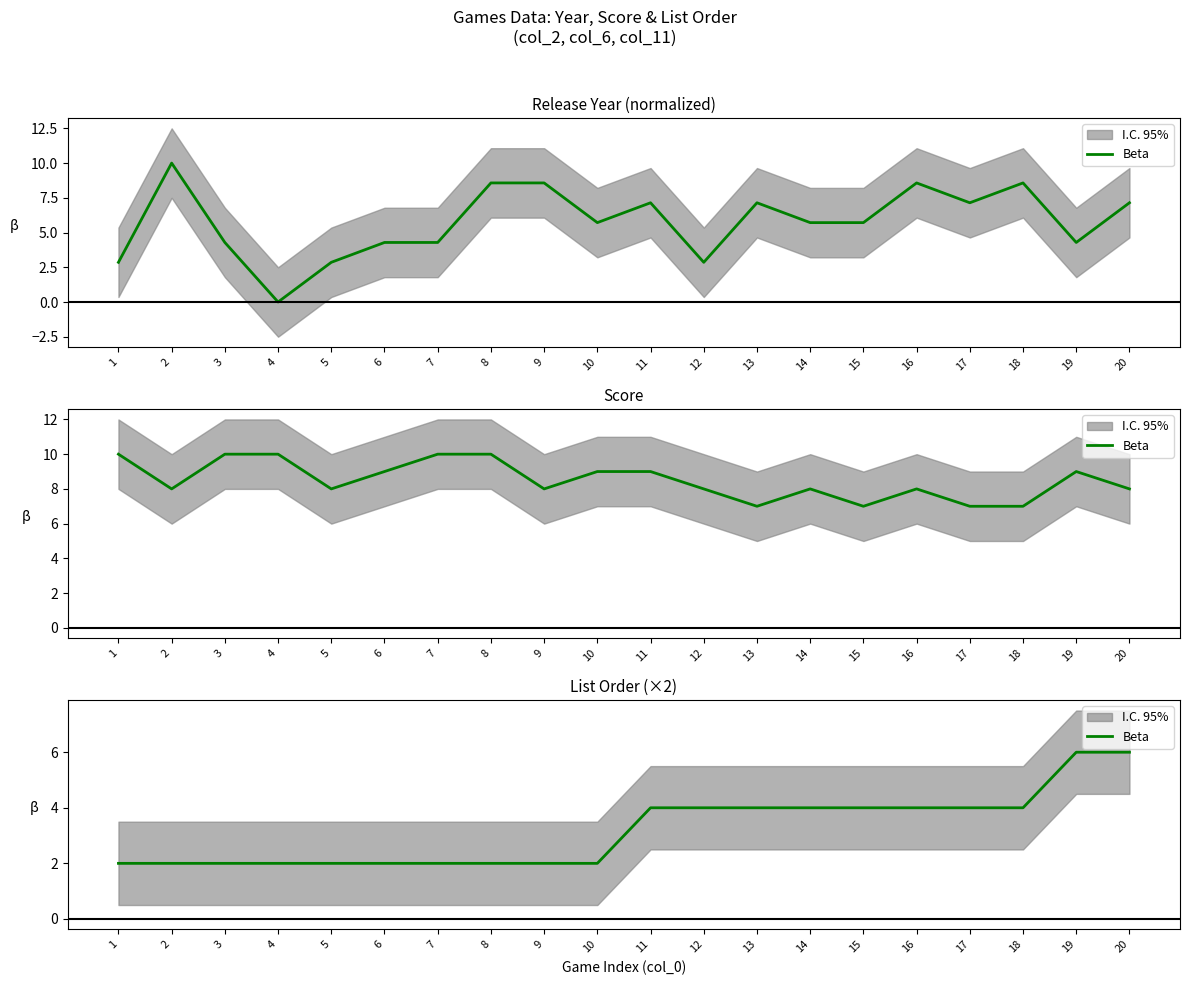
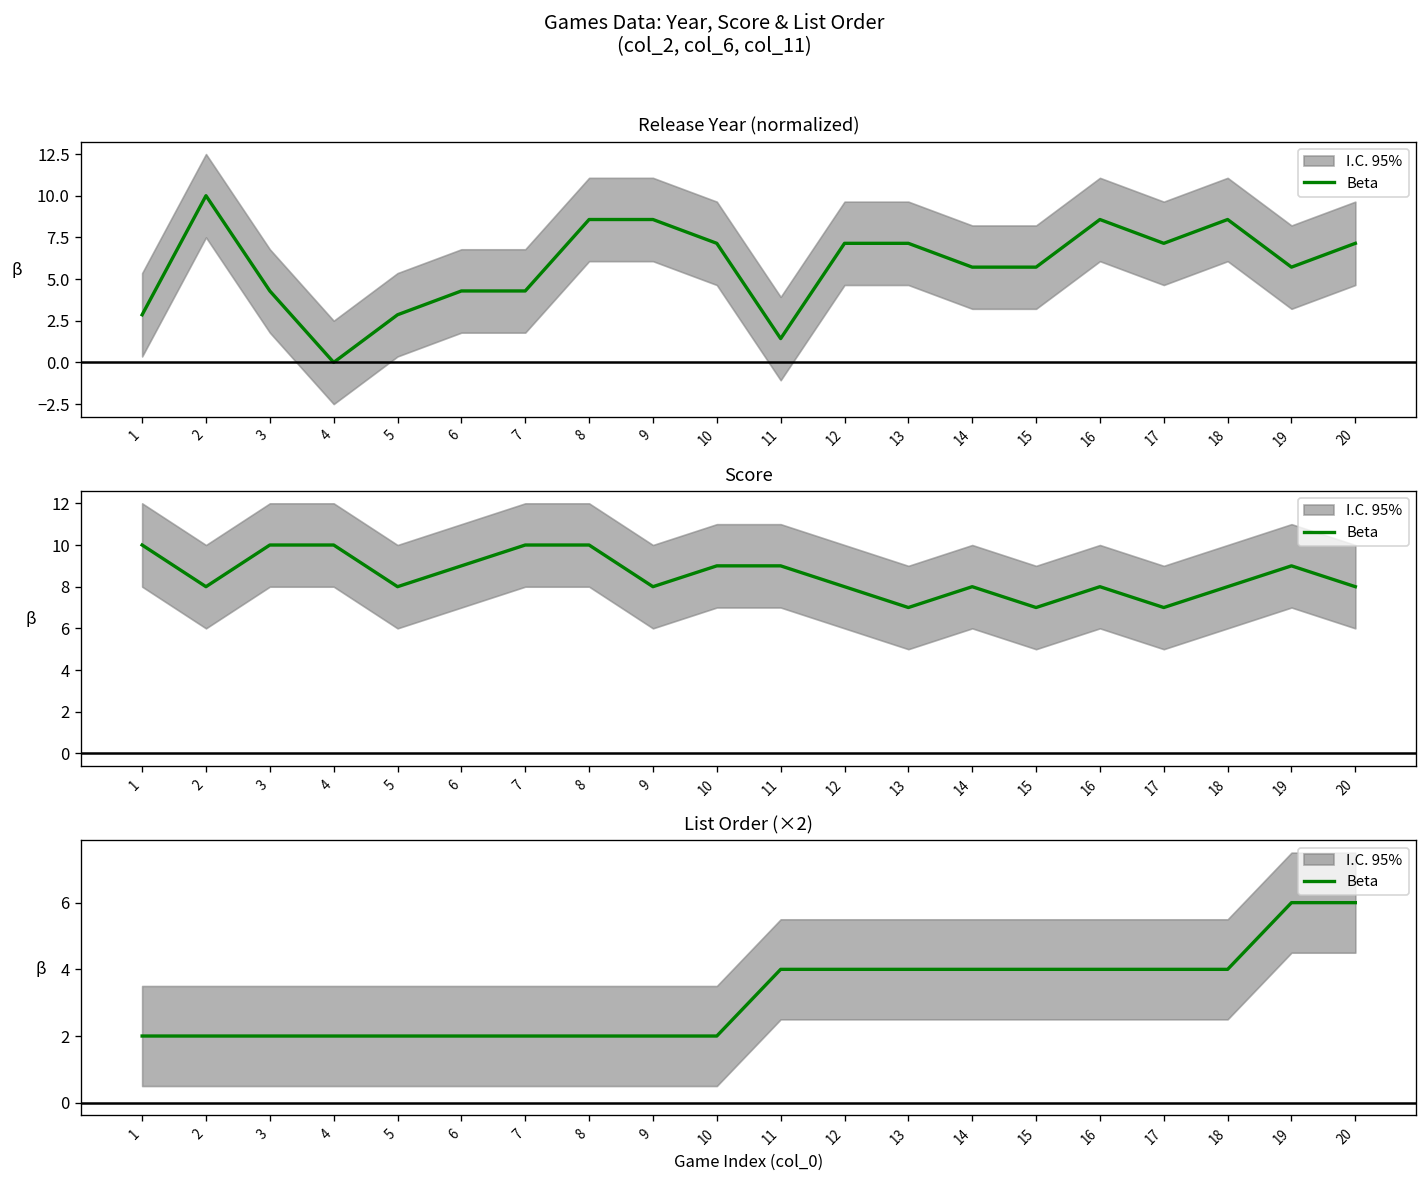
  {
    "Release Year (normalized)": {
      "Beta": {
        "1": 2.9,
        "2": 10.0,
        "3": 4.3,
        "4": 0.0,
        "5": 2.9,
        "6": 4.3,
        "7": 4.3,
        "8": 8.6,
        "9": 8.6,
-       "10": 5.7,
-       "11": 7.1,
-       "12": 2.9,
+       "10": 7.1,
+       "11": 1.4,
+       "12": 7.1,
        "13": 7.1,
        "14": 5.7,
        "15": 5.7,
        "16": 8.6,
        "17": 7.1,
        "18": 8.6,
-       "19": 4.3,
+       "19": 5.7,
        "20": 7.1
      }
    },
    "Score": {
      "Beta": {
        "1": 10,
        "2": 8,
        "3": 10,
        "4": 10,
        "5": 8,
        "6": 9,
        "7": 10,
        "8": 10,
        "9": 8,
        "10": 9,
        "11": 9,
        "12": 8,
        "13": 7,
        "14": 8,
        "15": 7,
        "16": 8,
        "17": 7,
-       "18": 7,
+       "18": 8,
        "19": 9,
        "20": 8
      }
    },
    "List Order (×2)": {
      "Beta": {
        "1": 2.0,
        "2": 2.0,
        "3": 2.0,
        "4": 2.0,
        "5": 2.0,
        "6": 2.0,
        "7": 2.0,
        "8": 2.0,
        "9": 2.0,
        "10": 2.0,
        "11": 4.0,
        "12": 4.0,
        "13": 4.0,
        "14": 4.0,
        "15": 4.0,
        "16": 4.0,
        "17": 4.0,
        "18": 4.0,
        "19": 6.0,
        "20": 6.0
      }
    }
  }
